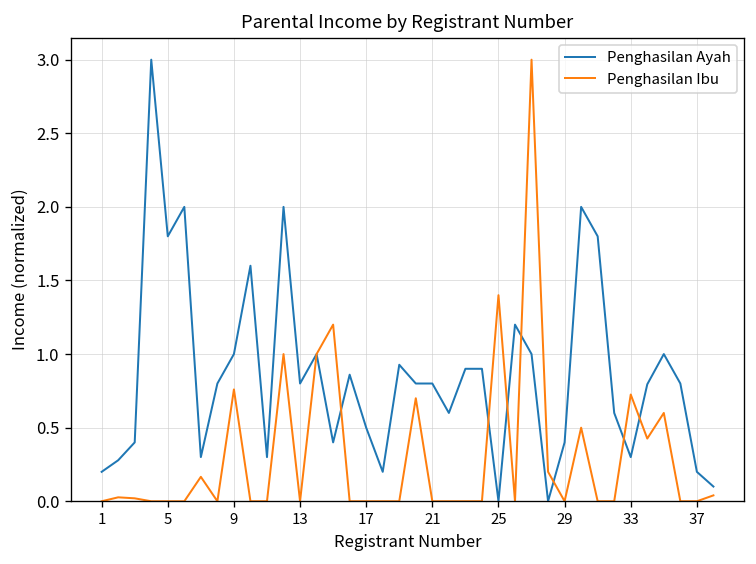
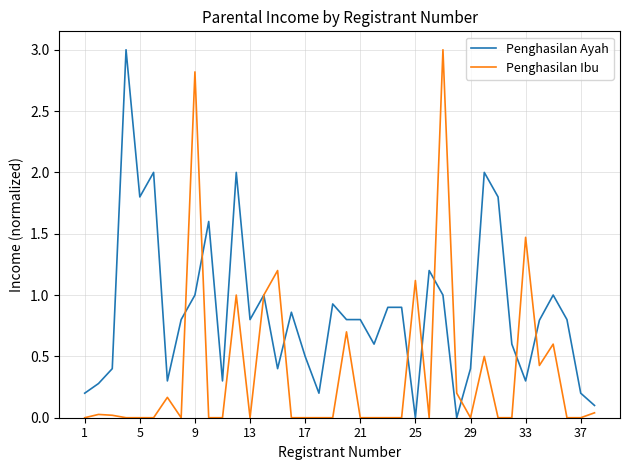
  {
    "Penghasilan Ayah": {
      "1": 0.20,
      "5": 1.80,
      "9": 1.00,
      "13": 0.80,
      "17": 0.50,
      "21": 0.80,
      "25": 0.00,
      "29": 0.40,
      "33": 0.30,
      "37": 0.20
    },
    "Penghasilan Ibu": {
      "1": 0.00,
      "5": 0.00,
-     "9": 0.76,
+     "9": 2.82,
      "13": 0.00,
      "17": 0.00,
      "21": 0.00,
-     "25": 1.40,
+     "25": 1.12,
      "29": 0.00,
-     "33": 0.73,
+     "33": 1.47,
      "37": 0.00
    }
  }
